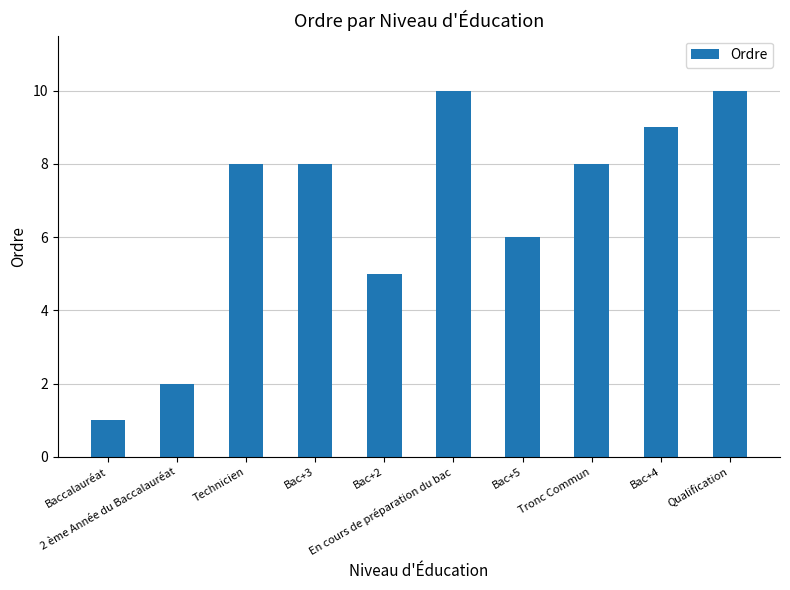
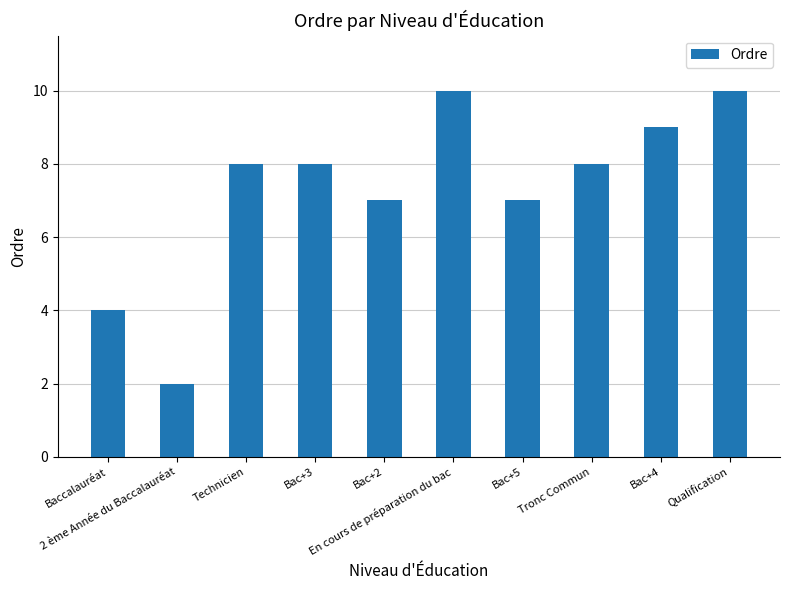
  {
-   "Baccalauréat": 1,
+   "Baccalauréat": 4,
    "2 ème Année du Baccalauréat": 2,
    "Technicien": 8,
    "Bac+3": 8,
-   "Bac+2": 5,
+   "Bac+2": 7,
    "En cours de préparation du bac": 10,
-   "Bac+5": 6,
+   "Bac+5": 7,
    "Tronc Commun": 8,
    "Bac+4": 9,
    "Qualification": 10
  }
